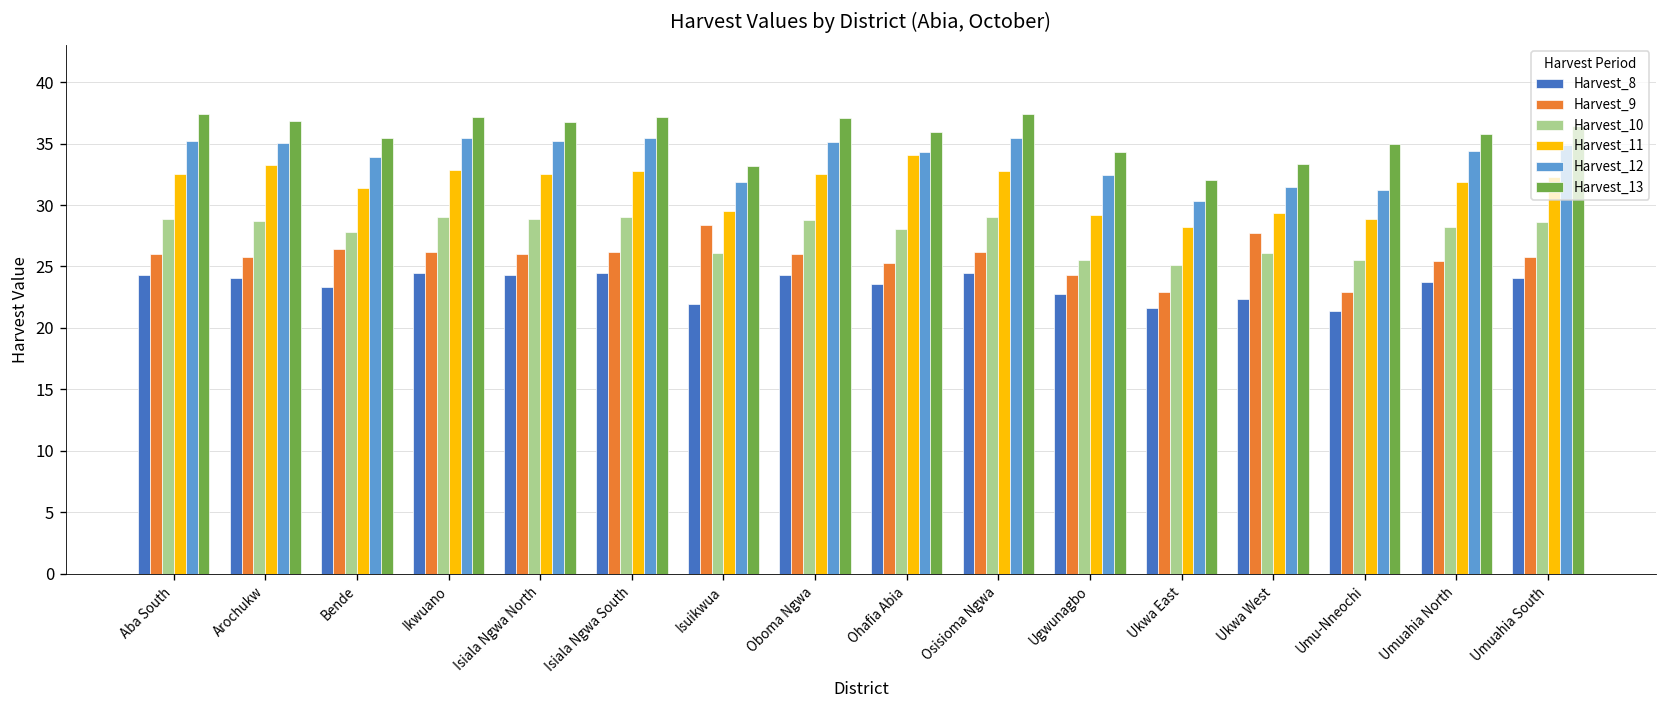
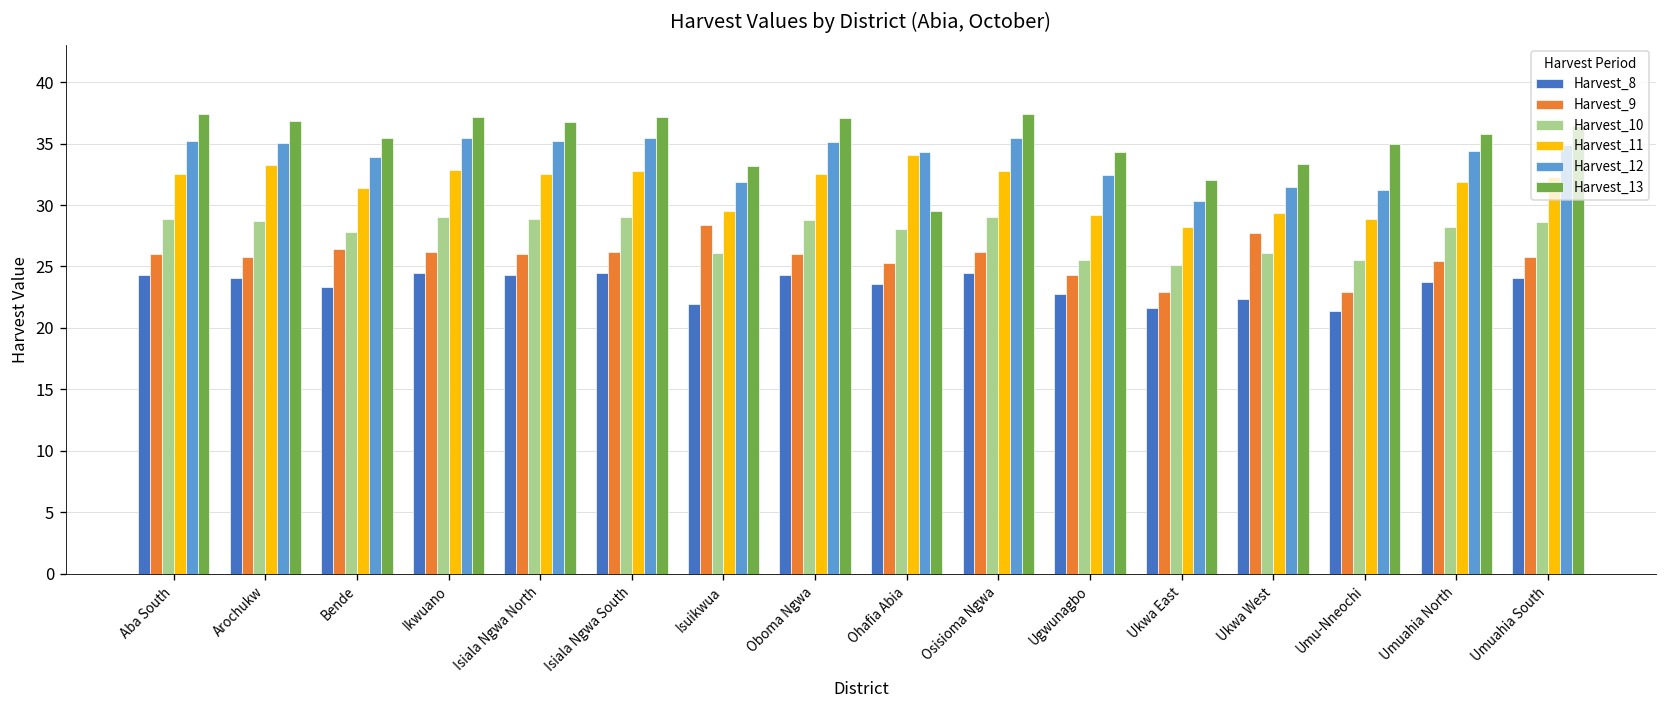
  {
    "Harvest_9": {
      "Aba South": 26.0,
      "Arochukw": 25.8,
      "Bende": 26.4,
      "Ikwuano": 26.2,
      "Isiala Ngwa North": 26.0,
      "Isiala Ngwa South": 26.2,
      "Isuikwua": 28.4,
      "Oboma Ngwa": 26.0,
      "Ohafia Abia": 25.3,
      "Osisioma Ngwa": 26.2,
      "Ugwunagbo": 24.3,
      "Ukwa East": 22.9,
      "Ukwa West": 27.7,
      "Umu-Nneochi": 22.9,
      "Umuahia North": 25.4,
      "Umuahia South": 25.8
    },
    "Harvest_10": {
      "Aba South": 28.8,
      "Arochukw": 28.7,
      "Bende": 27.8,
      "Ikwuano": 29.1,
      "Isiala Ngwa North": 28.8,
      "Isiala Ngwa South": 29.0,
      "Isuikwua": 26.1,
      "Oboma Ngwa": 28.8,
      "Ohafia Abia": 28.1,
      "Osisioma Ngwa": 29.0,
      "Ugwunagbo": 25.6,
      "Ukwa East": 25.2,
      "Ukwa West": 26.1,
      "Umu-Nneochi": 25.5,
      "Umuahia North": 28.2,
      "Umuahia South": 28.6
    },
    "Harvest_11": {
      "Aba South": 32.6,
      "Arochukw": 33.3,
      "Bende": 31.4,
      "Ikwuano": 32.8,
      "Isiala Ngwa North": 32.6,
      "Isiala Ngwa South": 32.8,
      "Isuikwua": 29.5,
      "Oboma Ngwa": 32.5,
      "Ohafia Abia": 34.1,
      "Osisioma Ngwa": 32.8,
      "Ugwunagbo": 29.2,
      "Ukwa East": 28.2,
      "Ukwa West": 29.3,
      "Umu-Nneochi": 28.9,
      "Umuahia North": 31.8
    },
    "Harvest_13": {
      "Aba South": 37.4,
      "Arochukw": 36.8,
      "Bende": 35.4,
      "Ikwuano": 37.1,
      "Isiala Ngwa North": 36.8,
      "Isiala Ngwa South": 37.2,
      "Isuikwua": 33.2,
      "Oboma Ngwa": 37.1,
-     "Ohafia Abia": 35.9,
+     "Ohafia Abia": 29.5,
      "Osisioma Ngwa": 37.4,
      "Ugwunagbo": 34.3,
      "Ukwa East": 32.1,
      "Ukwa West": 33.3,
      "Umu-Nneochi": 34.9,
      "Umuahia North": 35.8
    }
  }
